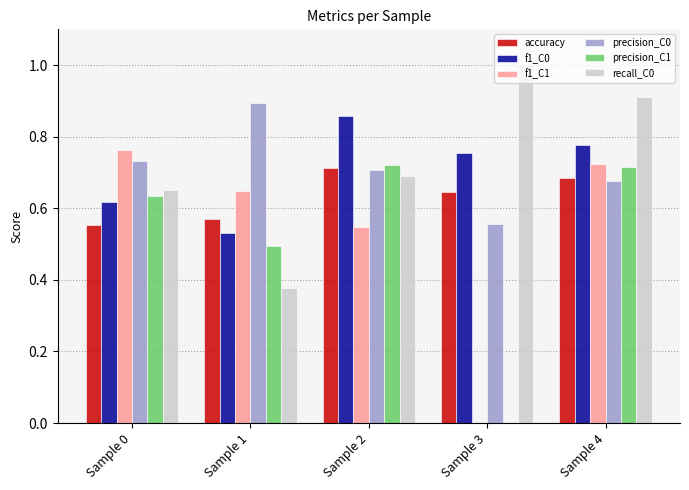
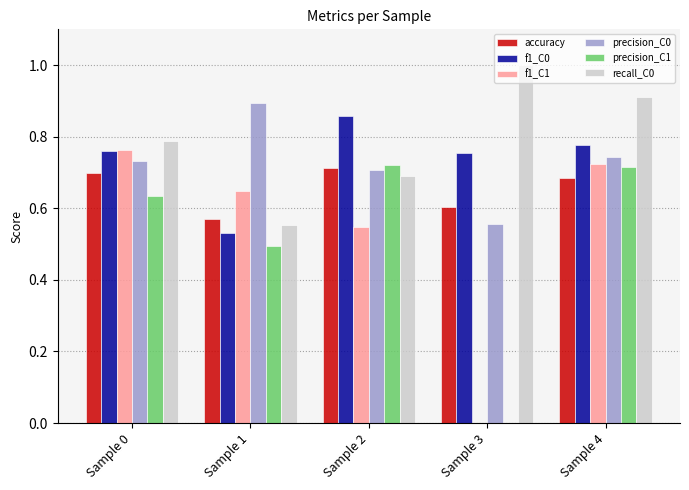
  {
    "accuracy": {
-     "Sample 0": 0.55,
+     "Sample 0": 0.70,
      "Sample 1": 0.57,
      "Sample 2": 0.71,
-     "Sample 3": 0.65,
+     "Sample 3": 0.60,
      "Sample 4": 0.68
    },
    "f1_C0": {
-     "Sample 0": 0.62,
+     "Sample 0": 0.76,
      "Sample 1": 0.53,
      "Sample 2": 0.86,
      "Sample 3": 0.75,
      "Sample 4": 0.78
    },
    "f1_C1": {
      "Sample 0": 0.76,
      "Sample 1": 0.65,
      "Sample 2": 0.55,
      "Sample 3": 0.00,
      "Sample 4": 0.72
    },
    "precision_C0": {
      "Sample 0": 0.73,
      "Sample 1": 0.89,
      "Sample 2": 0.71,
      "Sample 3": 0.56,
-     "Sample 4": 0.68
+     "Sample 4": 0.74
    },
    "precision_C1": {
      "Sample 0": 0.63,
      "Sample 1": 0.50,
      "Sample 2": 0.72,
      "Sample 3": 0.00,
      "Sample 4": 0.71
    },
    "recall_C0": {
-     "Sample 0": 0.65,
-     "Sample 1": 0.38,
+     "Sample 0": 0.79,
+     "Sample 1": 0.55,
      "Sample 2": 0.69,
      "Sample 4": 0.91
    }
  }
